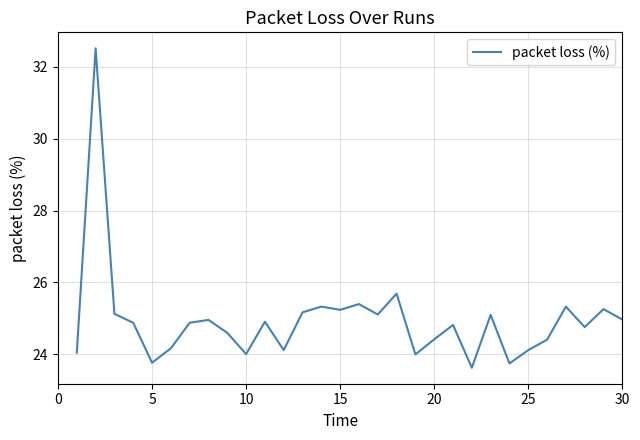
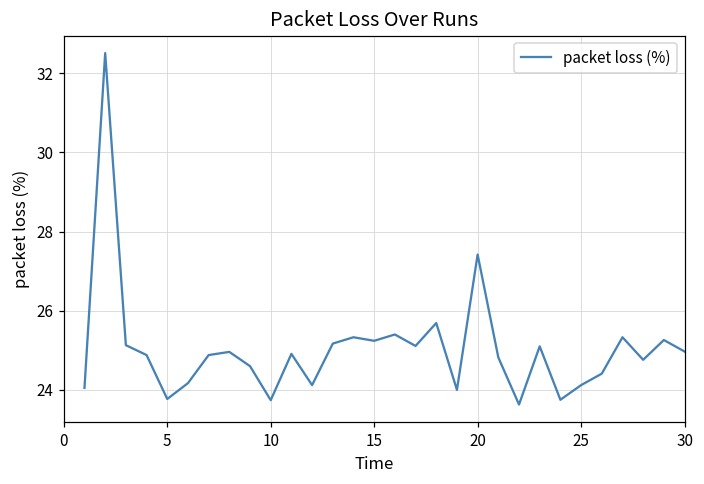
  {
    "5": 23.8,
-   "10": 24.0,
+   "10": 23.7,
    "15": 25.2,
-   "20": 24.4,
+   "20": 27.4,
    "25": 24.1,
    "30": 25.0
  }
